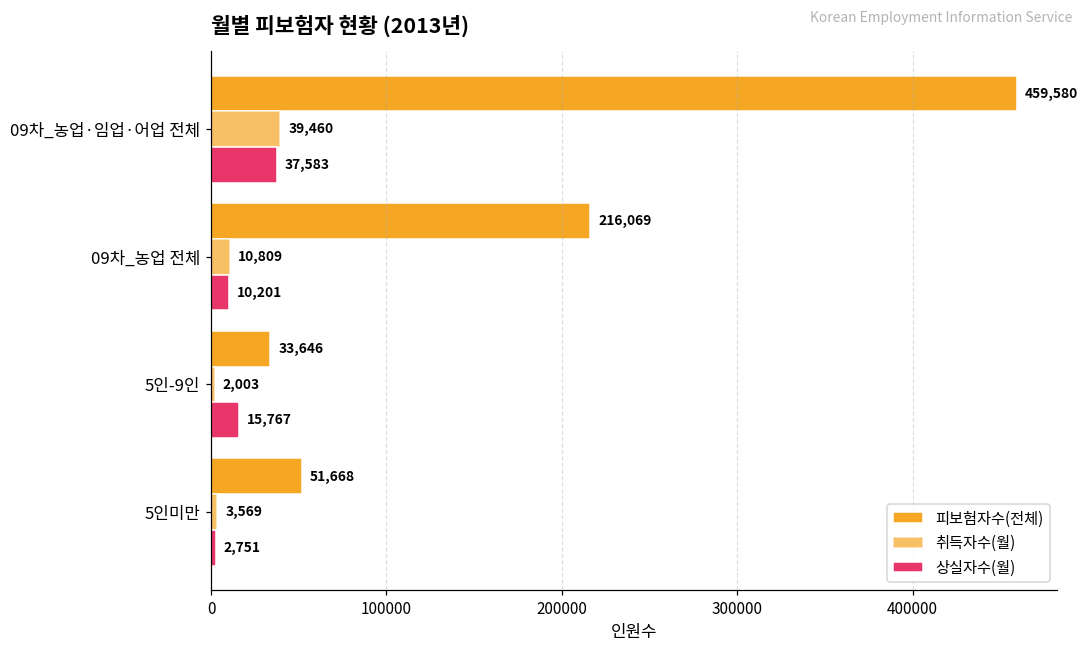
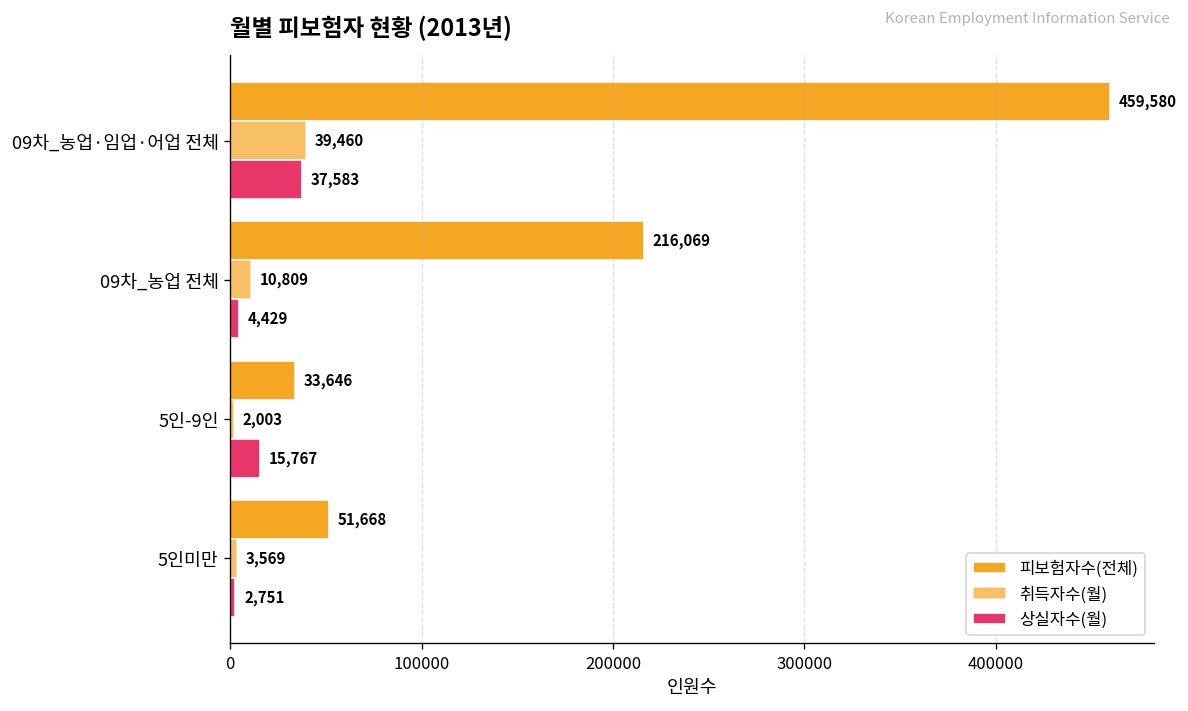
  {
    "상실자수(월)": {
      "09차_농업·임업·어업 전체": "37,583",
-     "09차_농업 전체": "10,201",
+     "09차_농업 전체": "4,429",
      "5인미만": "2,751"
    }
  }
